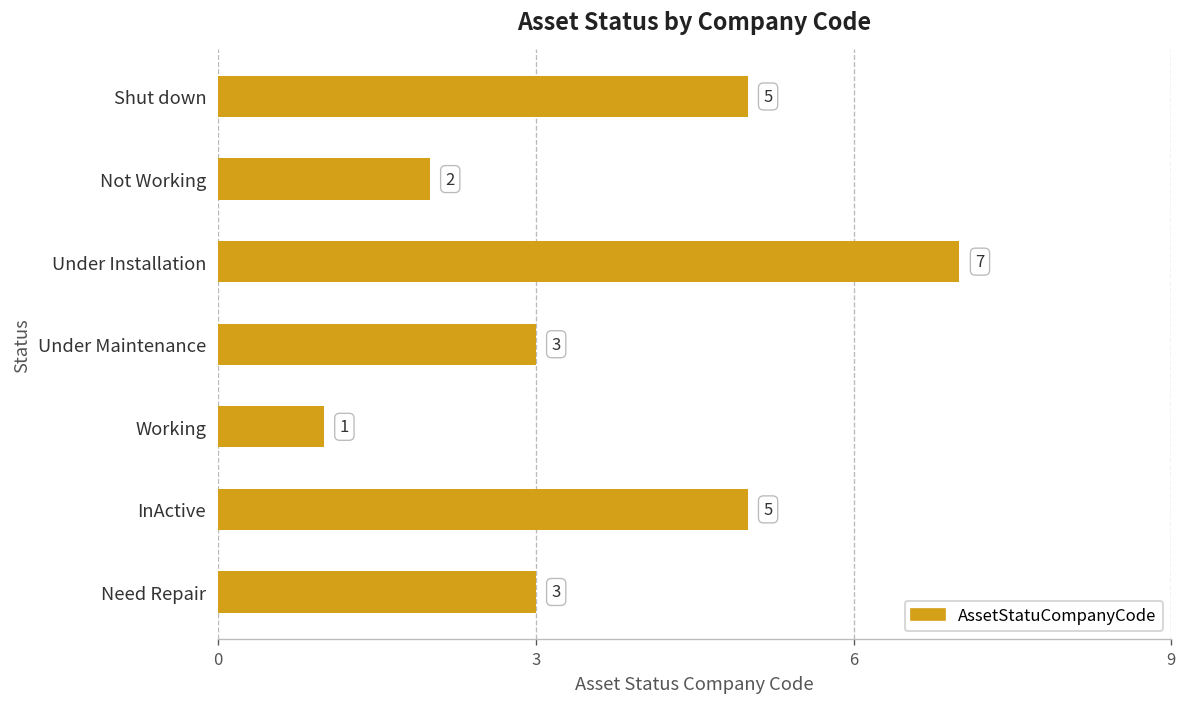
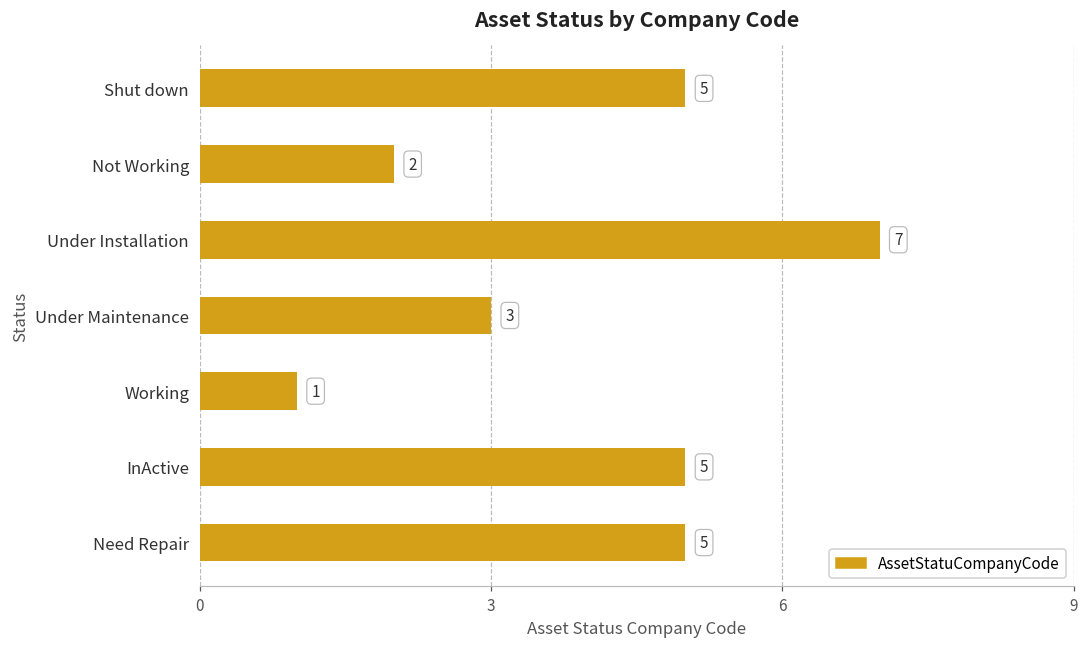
  {
-   "Need Repair": 3
+   "Need Repair": 5
  }
